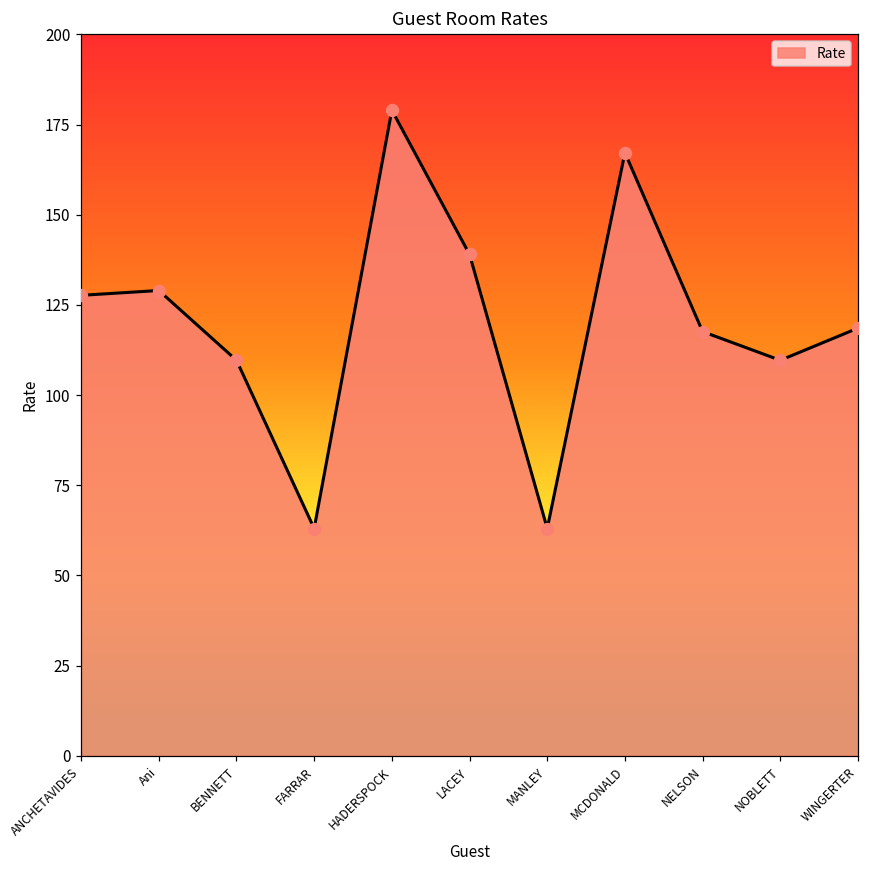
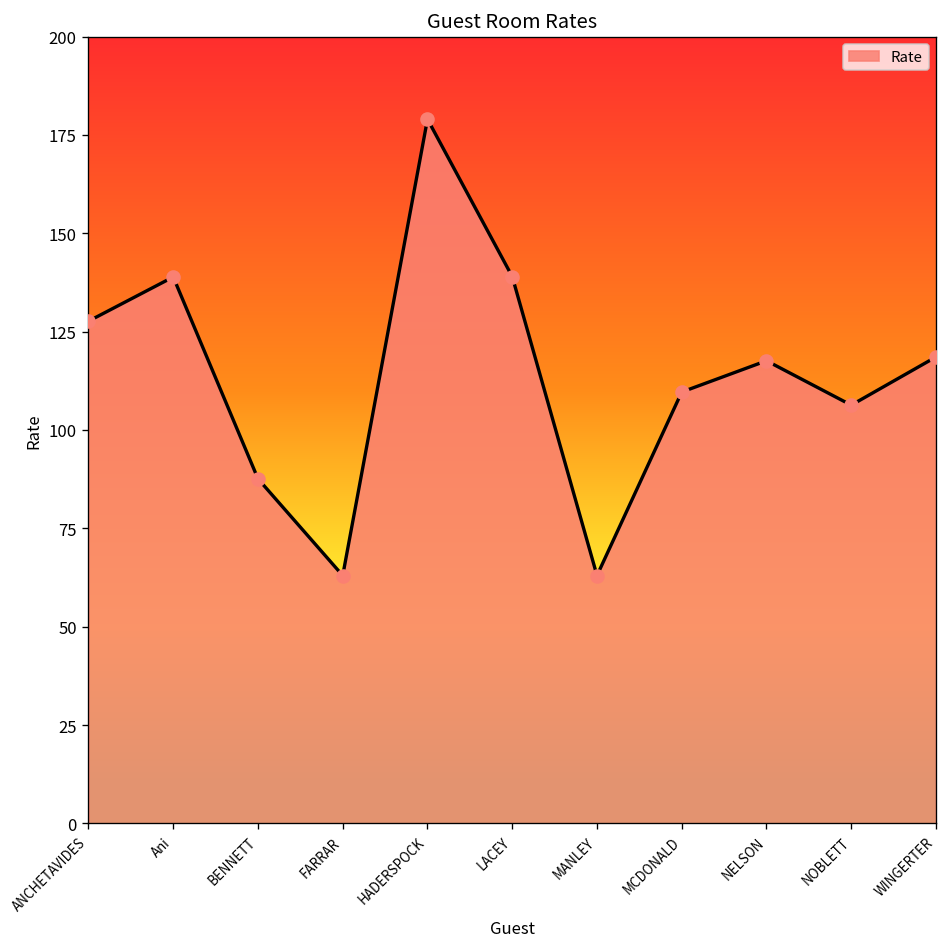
  {
    "ANCHETAVIDES": 128,
-   "Ani": 129,
-   "BENNETT": 110,
+   "Ani": 139,
+   "BENNETT": 88,
    "FARRAR": 63,
    "HADERSPOCK": 179,
    "LACEY": 139,
    "MANLEY": 63,
-   "MCDONALD": 167,
+   "MCDONALD": 110,
    "NELSON": 118,
-   "NOBLETT": 110,
+   "NOBLETT": 106,
    "WINGERTER": 119
  }
